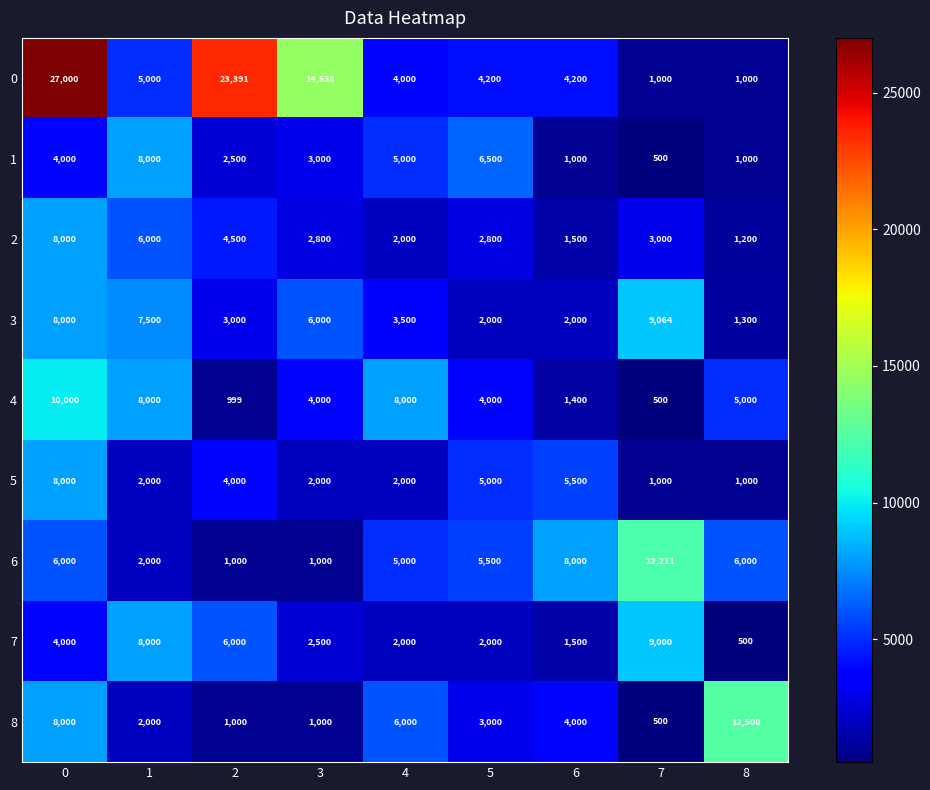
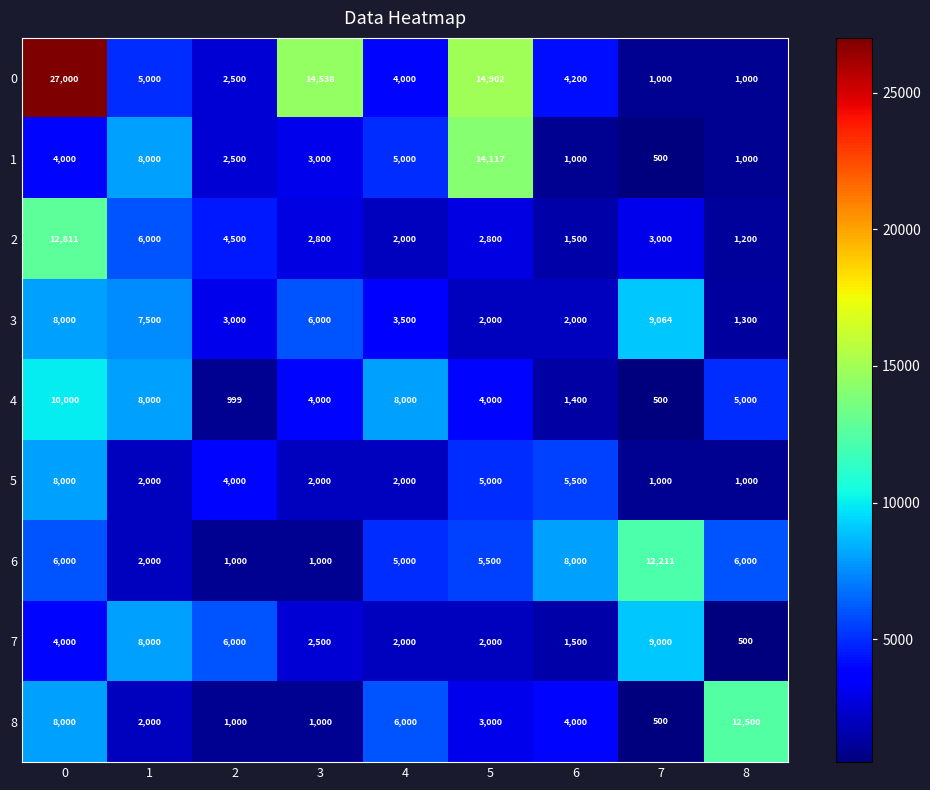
  {
    "0": {
      "0": "27,000",
      "1": "5,000",
-     "2": "23,391",
+     "2": "2,500",
      "3": "14,538",
      "4": "4,000",
-     "5": "4,200",
+     "5": "14,902",
      "6": "4,200",
      "7": "1,000",
      "8": "1,000"
    },
    "1": {
      "0": "4,000",
      "1": "8,000",
      "2": "2,500",
      "3": "3,000",
      "4": "5,000",
-     "5": "6,500",
+     "5": "14,117",
      "6": "1,000",
      "7": "500",
      "8": "1,000"
    },
    "2": {
-     "0": "8,000",
+     "0": "12,811",
      "1": "6,000",
      "2": "4,500",
      "3": "2,800",
      "4": "2,000",
      "5": "2,800",
      "6": "1,500",
      "7": "3,000",
      "8": "1,200"
    },
    "3": {
      "0": "8,000",
      "1": "7,500",
      "2": "3,000",
      "3": "6,000",
      "4": "3,500",
      "5": "2,000",
      "6": "2,000",
      "7": "9,064",
      "8": "1,300"
    },
    "4": {
      "0": "10,000",
      "1": "8,000",
      "2": "999",
      "3": "4,000",
      "4": "8,000",
      "5": "4,000",
      "6": "1,400",
      "7": "500",
      "8": "5,000"
    },
    "5": {
      "0": "8,000",
      "1": "2,000",
      "2": "4,000",
      "3": "2,000",
      "4": "2,000",
      "5": "5,000",
      "6": "5,500",
      "7": "1,000",
      "8": "1,000"
    },
    "6": {
      "0": "6,000",
      "1": "2,000",
      "2": "1,000",
      "3": "1,000",
      "4": "5,000",
      "5": "5,500",
      "6": "8,000",
      "7": "12,211",
      "8": "6,000"
    },
    "7": {
      "0": "4,000",
      "1": "8,000",
      "2": "6,000",
      "3": "2,500",
      "4": "2,000",
      "5": "2,000",
      "6": "1,500",
      "7": "9,000",
      "8": "500"
    },
    "8": {
      "0": "8,000",
      "1": "2,000",
      "2": "1,000",
      "3": "1,000",
      "4": "6,000",
      "5": "3,000",
      "6": "4,000",
      "7": "500",
      "8": "12,500"
    }
  }
